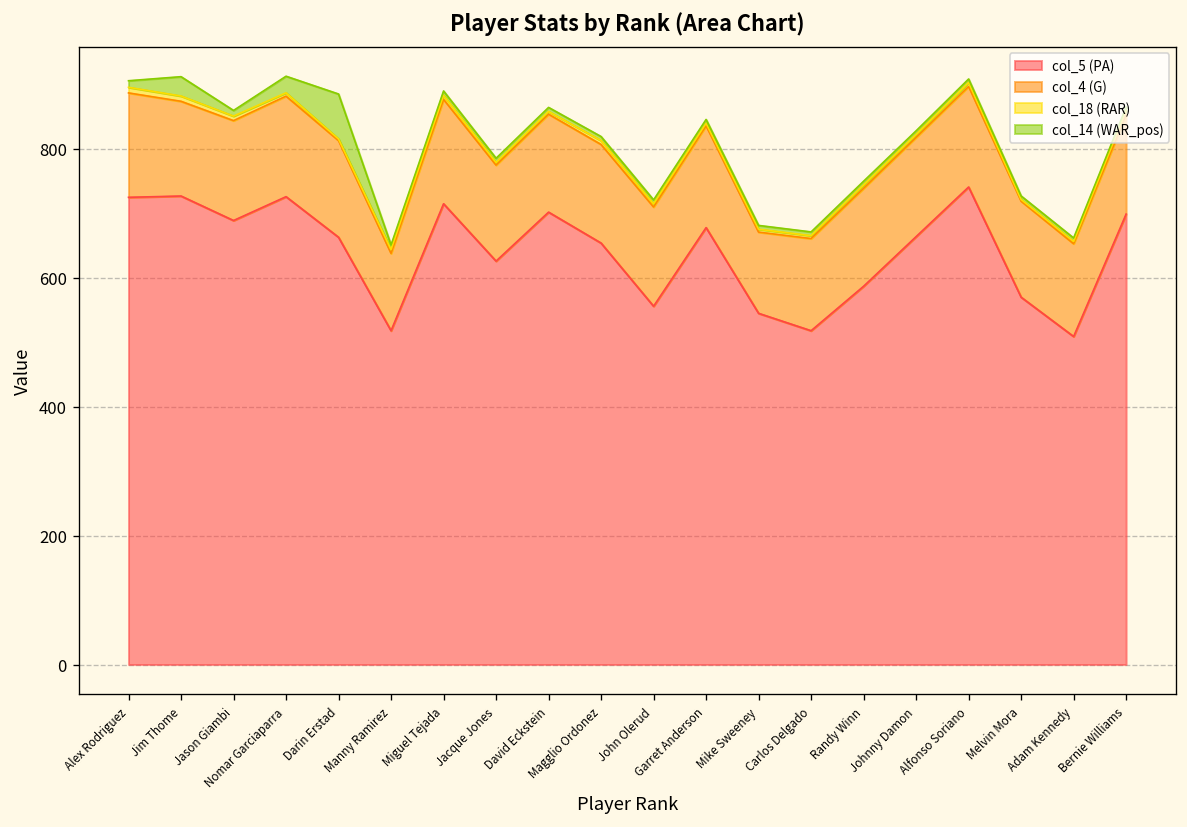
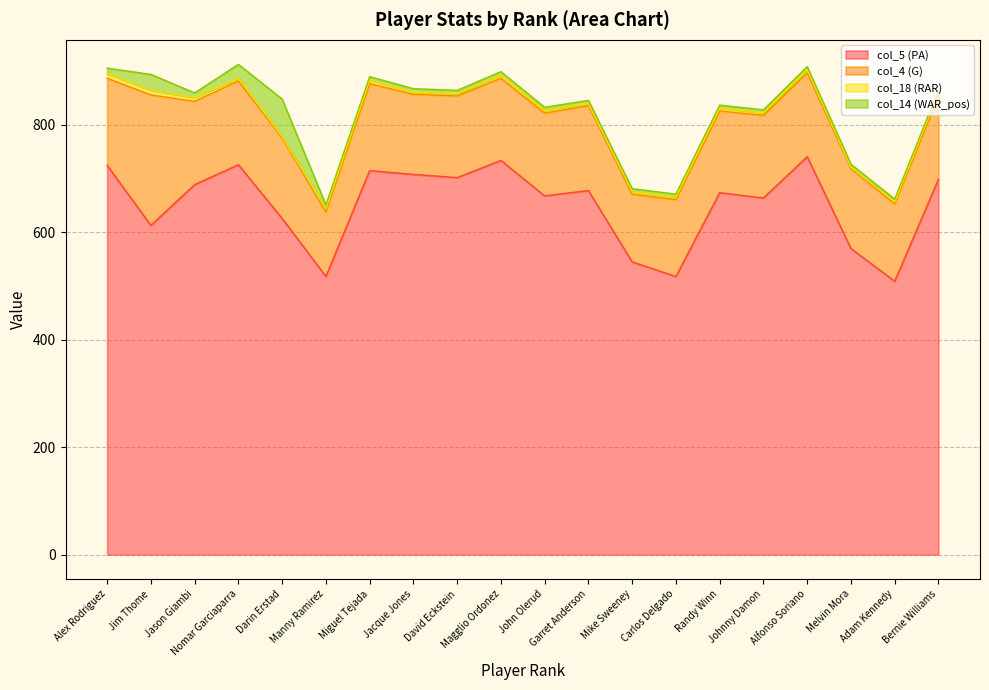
  {
    "col_5 (PA)": {
      "Alex Rodriguez": 730,
-     "Jim Thome": 730,
+     "Jim Thome": 610,
      "Jason Giambi": 690,
      "Nomar Garciaparra": 730,
-     "Darin Erstad": 660,
+     "Darin Erstad": 630,
      "Manny Ramirez": 520,
      "Miguel Tejada": 720,
-     "Jacque Jones": 630,
+     "Jacque Jones": 710,
      "David Eckstein": 700,
-     "Magglio Ordonez": 650,
-     "John Olerud": 560,
+     "Magglio Ordonez": 730,
+     "John Olerud": 670,
      "Garret Anderson": 680,
      "Mike Sweeney": 550,
      "Carlos Delgado": 520,
-     "Randy Winn": 590,
+     "Randy Winn": 670,
      "Johnny Damon": 660,
      "Alfonso Soriano": 740,
      "Melvin Mora": 570,
      "Adam Kennedy": 510,
      "Bernie Williams": 700
    },
    "col_4 (G)": {
      "Alex Rodriguez": 160,
-     "Jim Thome": 150,
+     "Jim Thome": 240,
      "Jason Giambi": 160,
      "Nomar Garciaparra": 160,
      "Manny Ramirez": 120,
      "Miguel Tejada": 160,
      "Magglio Ordonez": 150,
      "John Olerud": 150,
      "Randy Winn": 150,
      "Alfonso Soriano": 160
    },
    "col_18 (RAR)": {
      "Alex Rodriguez": 10,
      "Jim Thome": 10,
      "Jason Giambi": 10,
      "Nomar Garciaparra": 10,
      "Manny Ramirez": 10,
      "Miguel Tejada": 10,
      "Magglio Ordonez": 10,
      "John Olerud": 0,
      "Randy Winn": 10,
      "Alfonso Soriano": 10
    },
    "col_14 (WAR_pos)": {
      "Alex Rodriguez": 10,
      "Jim Thome": 30,
      "Jason Giambi": 10,
      "Nomar Garciaparra": 30,
      "Darin Erstad": 70,
      "Manny Ramirez": 10,
      "Miguel Tejada": 10,
      "Jacque Jones": 10,
      "David Eckstein": 10,
      "Magglio Ordonez": 10,
      "John Olerud": 10,
      "Garret Anderson": 10,
      "Mike Sweeney": 10,
      "Carlos Delgado": 10,
      "Randy Winn": 10,
      "Johnny Damon": 10,
      "Alfonso Soriano": 10,
      "Melvin Mora": 10,
      "Adam Kennedy": 10
    }
  }
